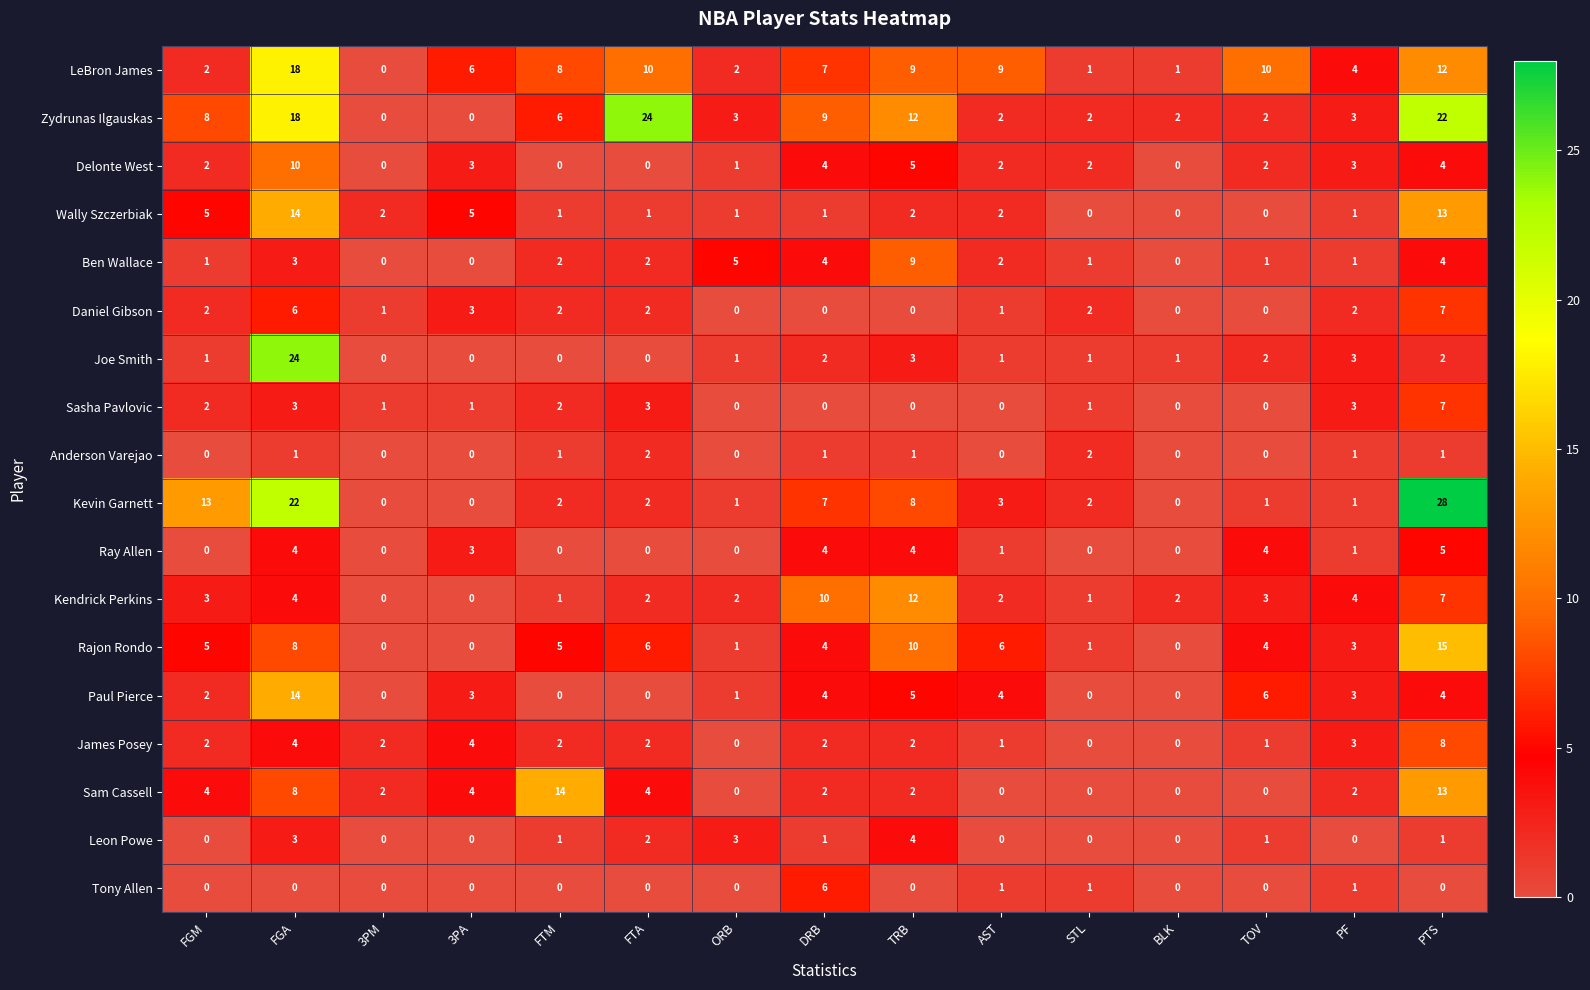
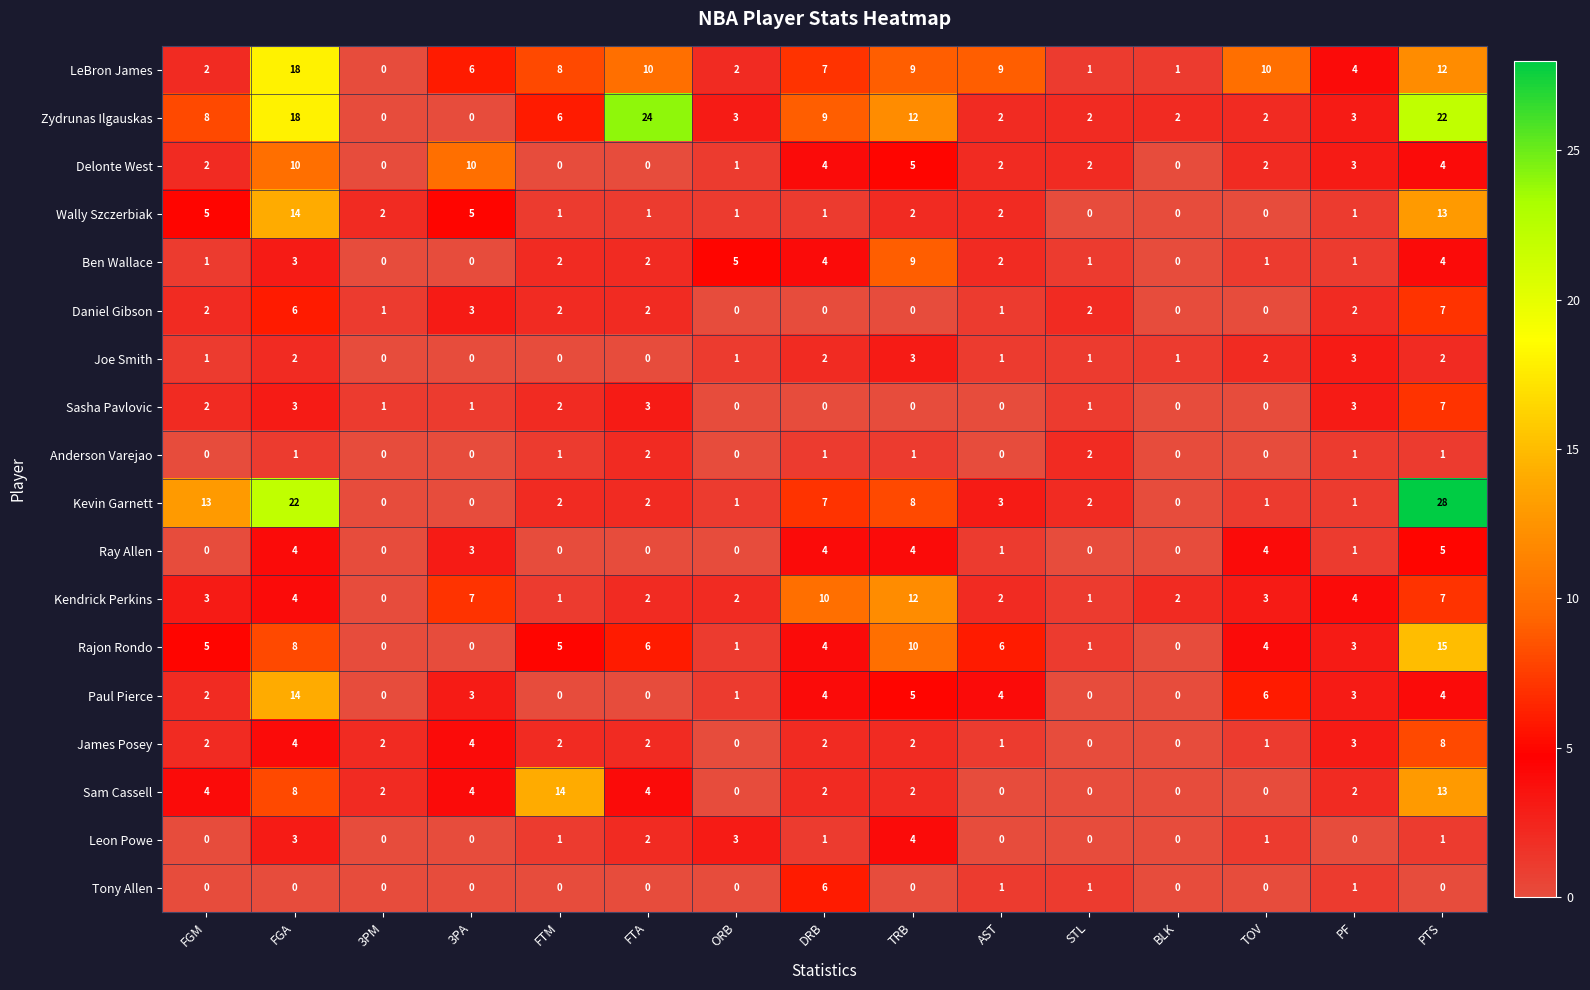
  {
    "Delonte West": {
      "FGM": 2,
      "FGA": 10,
      "3PM": 0,
-     "3PA": 3,
+     "3PA": 10,
      "FTM": 0,
      "FTA": 0,
      "ORB": 1,
      "DRB": 4,
      "TRB": 5,
      "AST": 2,
      "STL": 2,
      "BLK": 0,
      "TOV": 2,
      "PF": 3,
      "PTS": 4
    },
    "Joe Smith": {
      "FGM": 1,
-     "FGA": 24,
+     "FGA": 2,
      "3PM": 0,
      "3PA": 0,
      "FTM": 0,
      "FTA": 0,
      "ORB": 1,
      "DRB": 2,
      "TRB": 3,
      "AST": 1,
      "STL": 1,
      "BLK": 1,
      "TOV": 2,
      "PF": 3,
      "PTS": 2
    },
    "Kendrick Perkins": {
      "FGM": 3,
      "FGA": 4,
      "3PM": 0,
-     "3PA": 0,
+     "3PA": 7,
      "FTM": 1,
      "FTA": 2,
      "ORB": 2,
      "DRB": 10,
      "TRB": 12,
      "AST": 2,
      "STL": 1,
      "BLK": 2,
      "TOV": 3,
      "PF": 4,
      "PTS": 7
    }
  }
